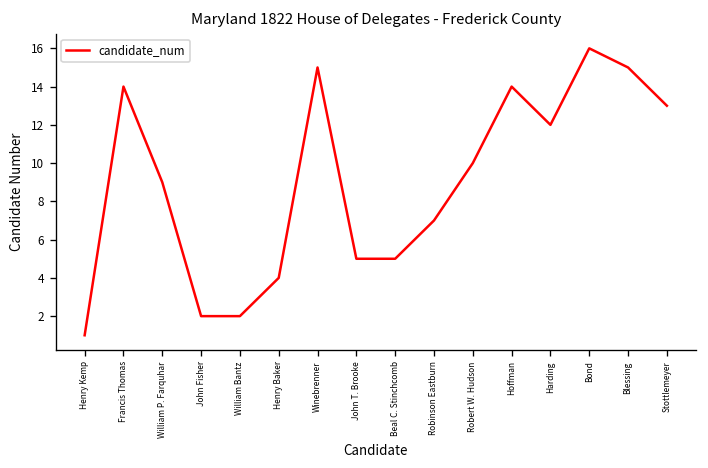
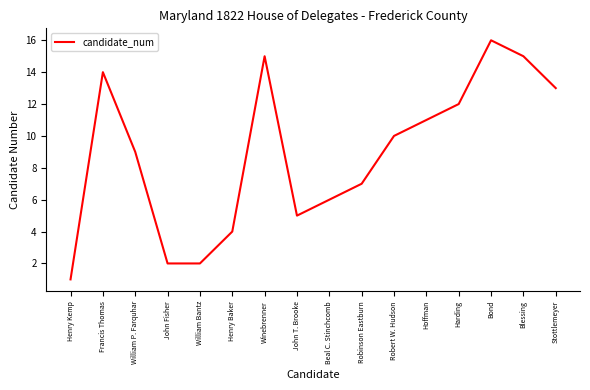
  {
    "Henry Kemp": 1,
    "Francis Thomas": 14,
    "William P. Farquhar": 9,
    "John Fisher": 2,
    "William Bantz": 2,
    "Henry Baker": 4,
    "Winebrenner": 15,
    "John T. Brooke": 5,
-   "Beal C. Stinchcomb": 5,
+   "Beal C. Stinchcomb": 6,
    "Robinson Eastburn": 7,
    "Robert W. Hudson": 10,
-   "Hoffman": 14,
+   "Hoffman": 11,
    "Harding": 12,
    "Bond": 16,
    "Blessing": 15,
    "Stottlemeyer": 13
  }
